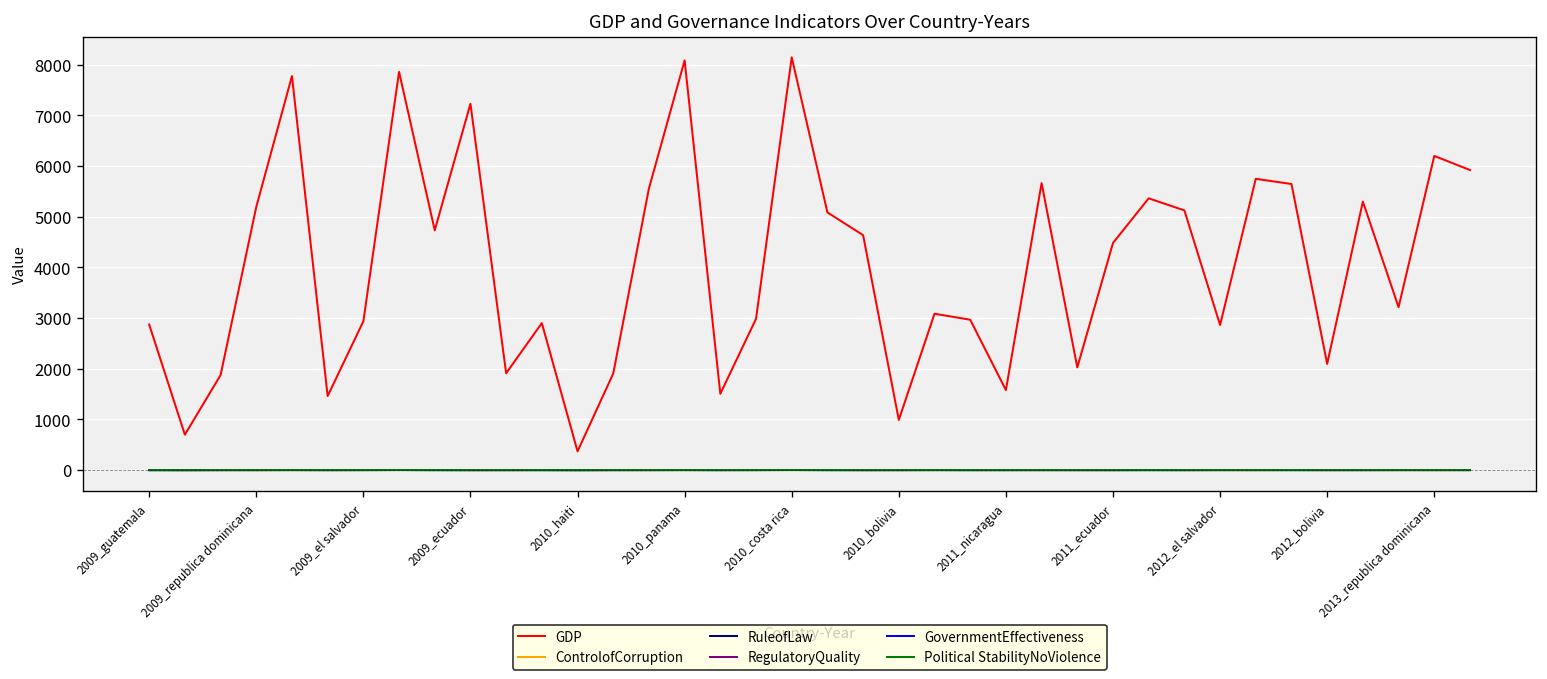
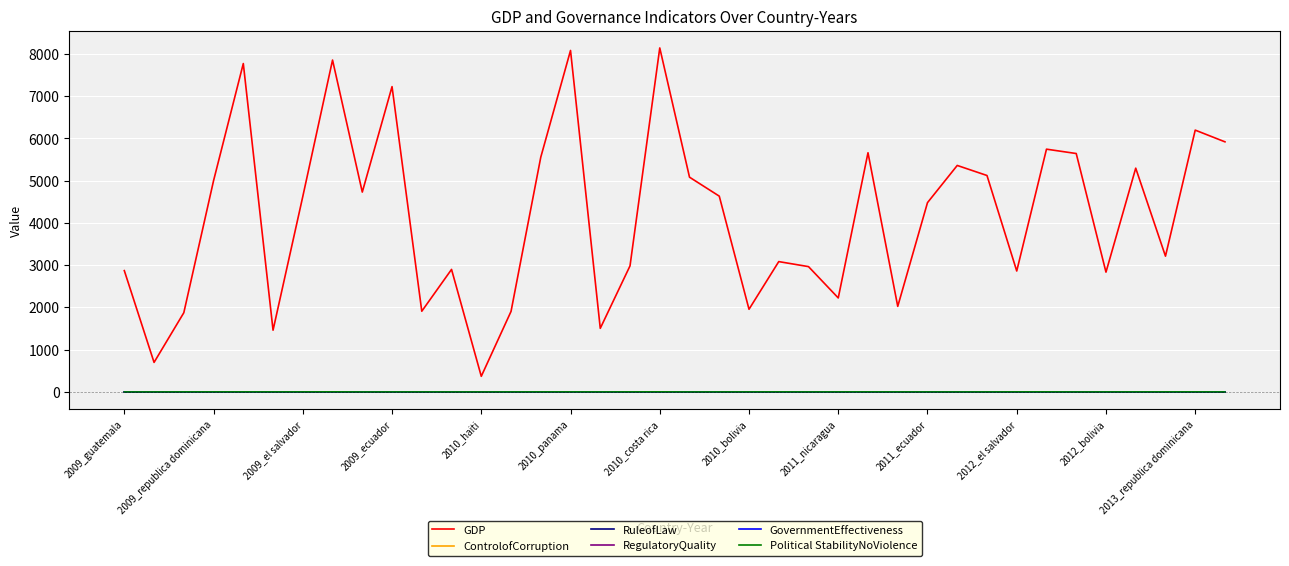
  {
    "GDP": {
      "2009_guatemala": 2900,
-     "2009_republica dominicana": 5200,
-     "2009_el salvador": 2900,
+     "2009_republica dominicana": 5000,
+     "2009_el salvador": 4600,
      "2009_ecuador": 7200,
      "2010_haiti": 400,
      "2010_panama": 8100,
      "2010_costa rica": 8100,
-     "2010_bolivia": 1000,
-     "2011_nicaragua": 1600,
+     "2010_bolivia": 2000,
+     "2011_nicaragua": 2200,
      "2011_ecuador": 4500,
      "2012_el salvador": 2900,
-     "2012_bolivia": 2100,
+     "2012_bolivia": 2800,
      "2013_republica dominicana": 6200
    },
    "Political StabilityNoViolence": {
      "2009_guatemala": 0,
      "2009_republica dominicana": 0,
      "2009_el salvador": 0,
      "2009_ecuador": 0,
      "2010_haiti": 0,
      "2010_panama": 0,
      "2010_costa rica": 0,
      "2010_bolivia": 0,
      "2011_nicaragua": 0,
      "2011_ecuador": 0,
      "2012_el salvador": 0,
      "2012_bolivia": 0,
      "2013_republica dominicana": 0
    }
  }
